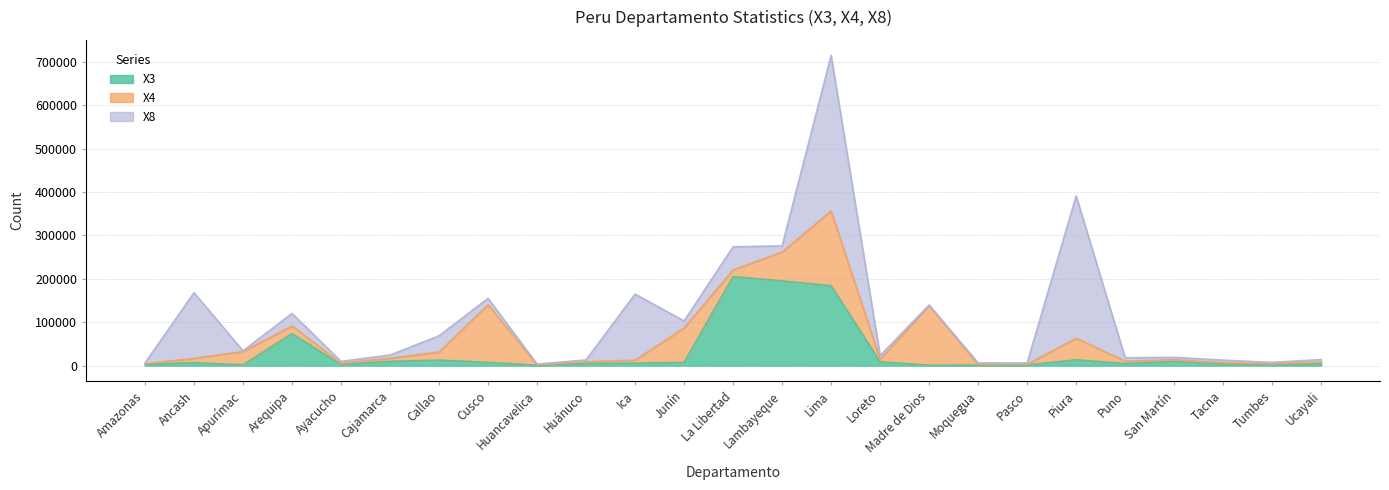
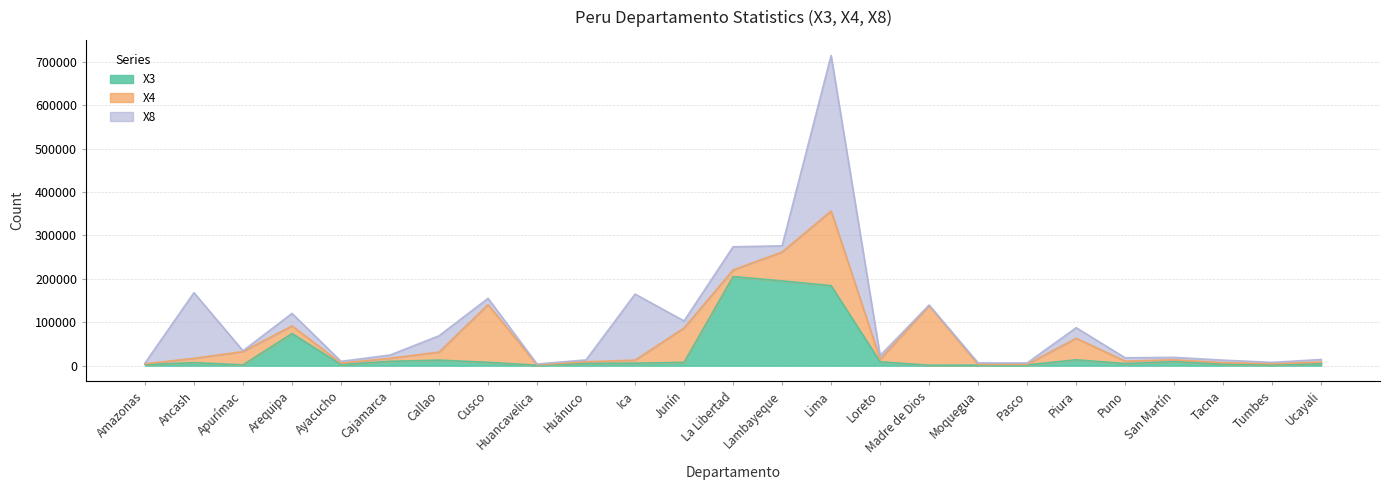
  {
    "X3": {
      "Ancash": 10000,
      "Apurímac": 0,
      "Arequipa": 70000,
      "Cajamarca": 10000,
      "Callao": 10000,
      "Cusco": 10000,
      "Ica": 10000,
      "Junín": 10000,
      "La Libertad": 210000,
      "Lambayeque": 200000,
      "Lima": 180000,
      "Madre de Dios": 0,
      "Piura": 10000
    },
    "X4": {
      "Ancash": 10000,
      "Arequipa": 20000,
      "Cajamarca": 10000,
      "Callao": 20000,
      "Cusco": 130000,
      "Ica": 10000,
      "Junín": 80000,
      "La Libertad": 20000,
      "Lambayeque": 70000,
      "Lima": 170000,
      "Piura": 50000
    },
    "X8": {
      "Ancash": 150000,
      "Arequipa": 30000,
      "Cajamarca": 10000,
      "Callao": 40000,
      "Cusco": 10000,
      "Ica": 150000,
      "Junín": 20000,
      "La Libertad": 50000,
      "Lambayeque": 10000,
      "Lima": 360000,
      "Loreto": 10000,
-     "Piura": 330000,
+     "Piura": 20000,
      "Puno": 10000,
      "Ucayali": 10000
    }
  }
